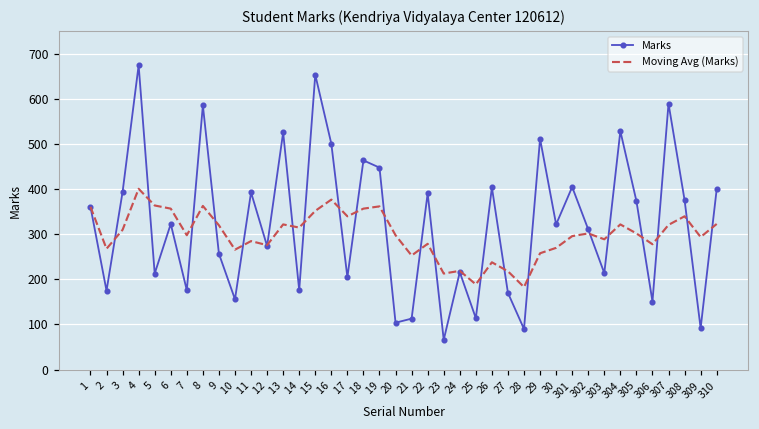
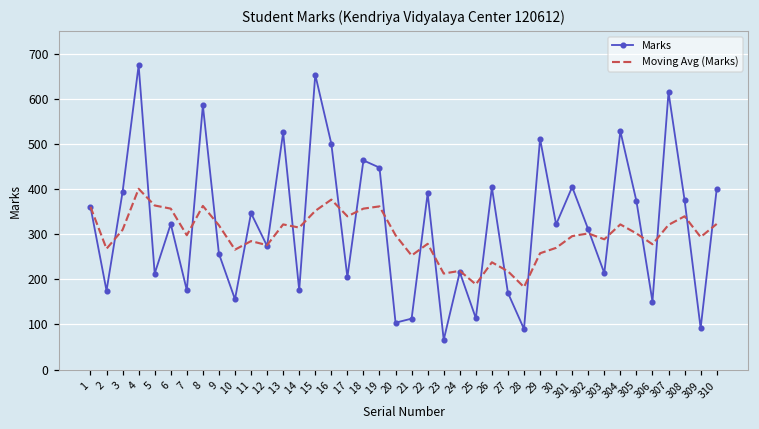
  {
    "Marks": {
      "2": 180,
      "3": 390,
      "4": 680,
      "5": 210,
      "6": 320,
      "7": 180,
      "8": 590,
      "9": 260,
      "10": 160,
-     "11": 390,
+     "11": 350,
      "13": 530,
      "14": 180,
      "15": 650,
      "16": 500,
      "17": 210,
      "18": 460,
      "19": 450,
      "20": 100,
      "21": 110,
      "22": 390,
      "23": 70,
      "25": 110,
      "26": 400,
      "27": 170,
      "28": 90,
      "29": 510,
      "30": 320,
      "301": 410,
      "302": 310,
      "303": 210,
      "304": 530,
      "305": 370,
      "306": 150,
-     "307": 590,
+     "307": 620,
      "308": 380,
      "309": 90,
      "310": 400
    },
    "Moving Avg (Marks)": {
      "2": 270,
      "3": 310,
      "4": 400,
      "5": 360,
      "6": 360,
      "7": 300,
      "8": 360,
      "9": 320,
      "10": 270,
      "11": 290,
      "13": 320,
      "14": 320,
      "15": 350,
      "16": 380,
      "17": 340,
      "18": 360,
      "19": 360,
      "20": 300,
      "21": 250,
      "22": 280,
      "23": 210,
      "25": 190,
      "26": 240,
      "27": 220,
      "28": 180,
      "29": 260,
      "30": 270,
      "301": 300,
      "302": 300,
      "303": 290,
      "304": 320,
      "305": 300,
      "306": 280,
      "307": 320,
      "308": 340,
      "309": 290,
      "310": 320
    }
  }
